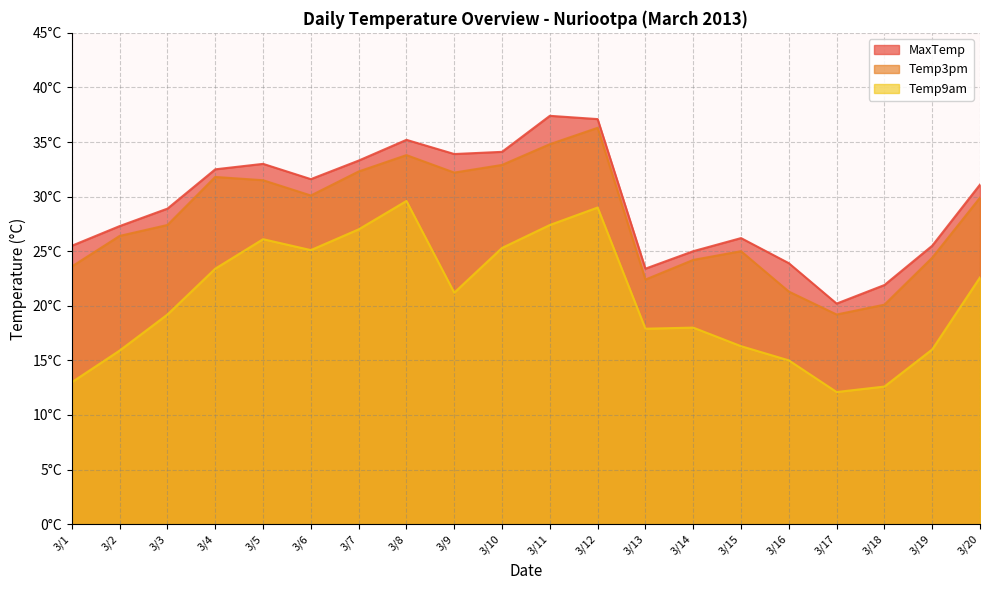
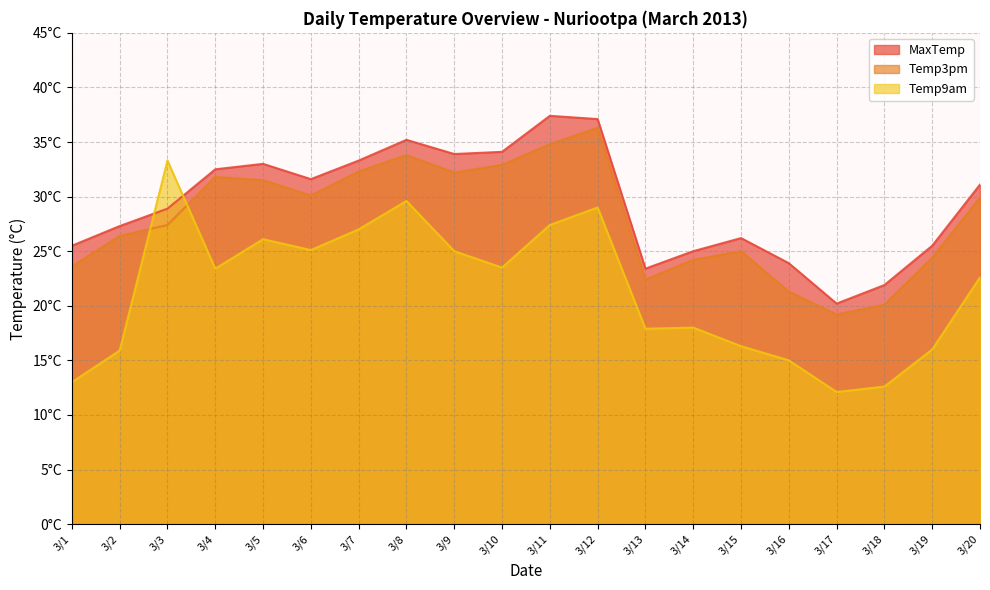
  {
    "Temp9am": {
      "3/1": "13.0°C",
      "3/2": "15.9°C",
-     "3/3": "19.2°C",
+     "3/3": "33.3°C",
      "3/4": "23.4°C",
      "3/5": "26.1°C",
      "3/6": "25.1°C",
      "3/7": "27.0°C",
      "3/8": "29.6°C",
-     "3/9": "21.2°C",
-     "3/10": "25.3°C",
+     "3/9": "25.0°C",
+     "3/10": "23.5°C",
      "3/11": "27.4°C",
      "3/12": "29.0°C",
      "3/13": "17.9°C",
      "3/14": "18.0°C",
      "3/15": "16.3°C",
      "3/16": "15.0°C",
      "3/17": "12.1°C",
      "3/18": "12.6°C",
      "3/19": "16.0°C",
      "3/20": "22.6°C"
    }
  }
